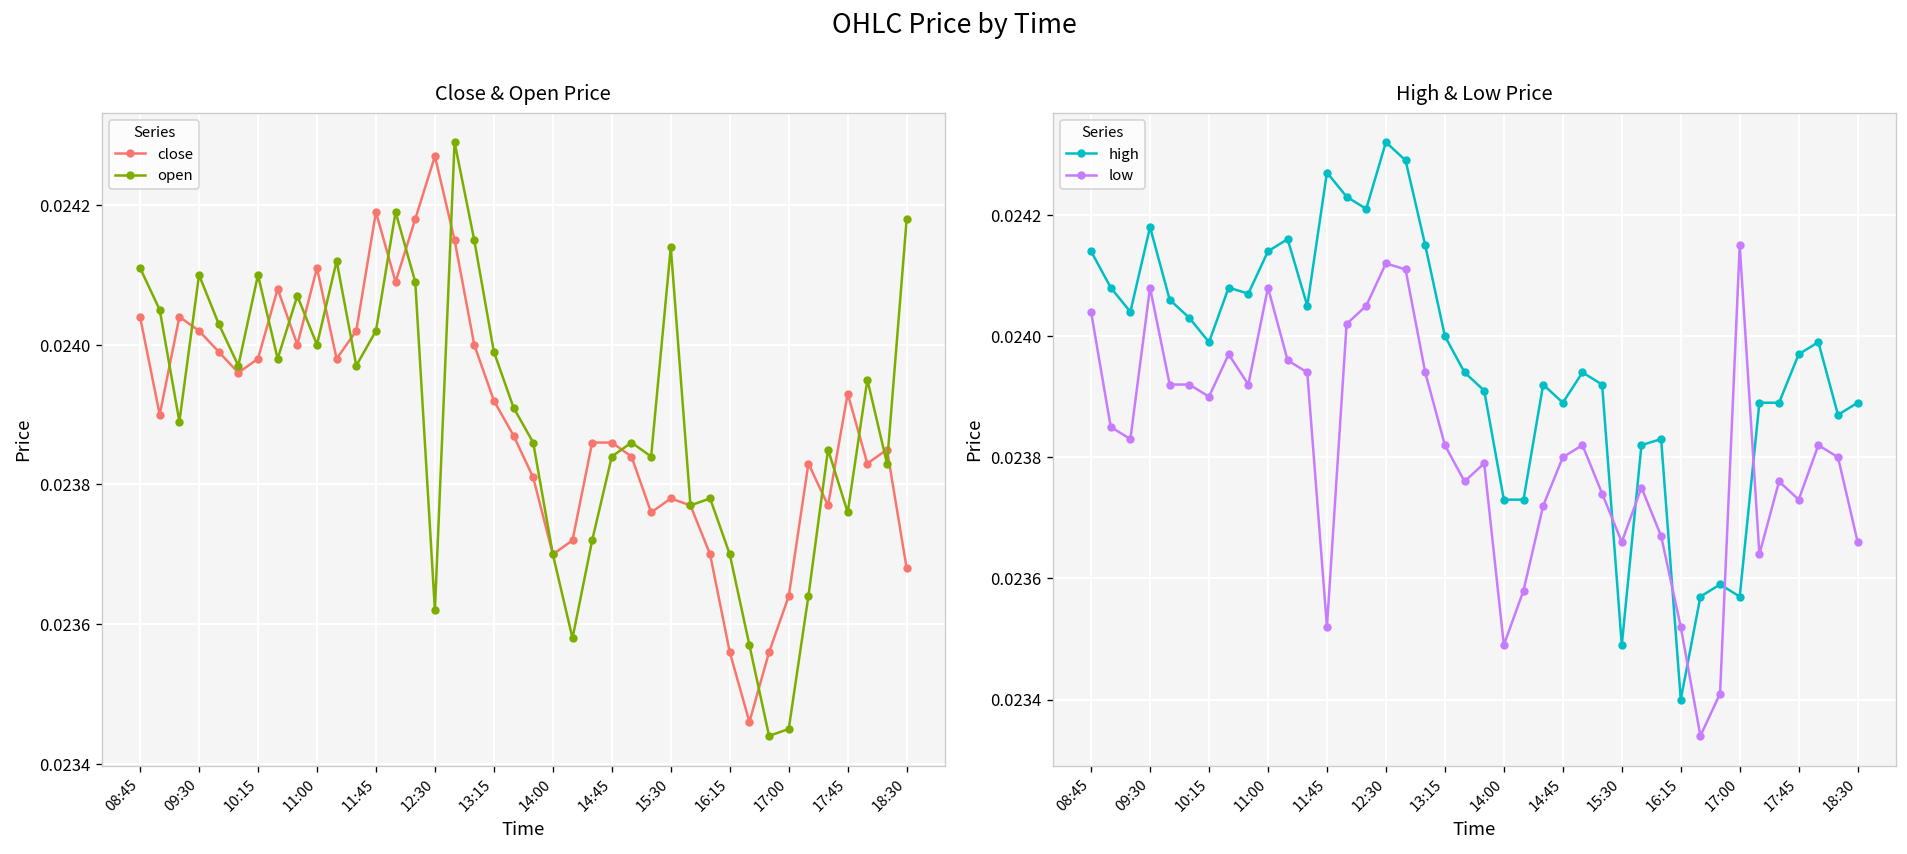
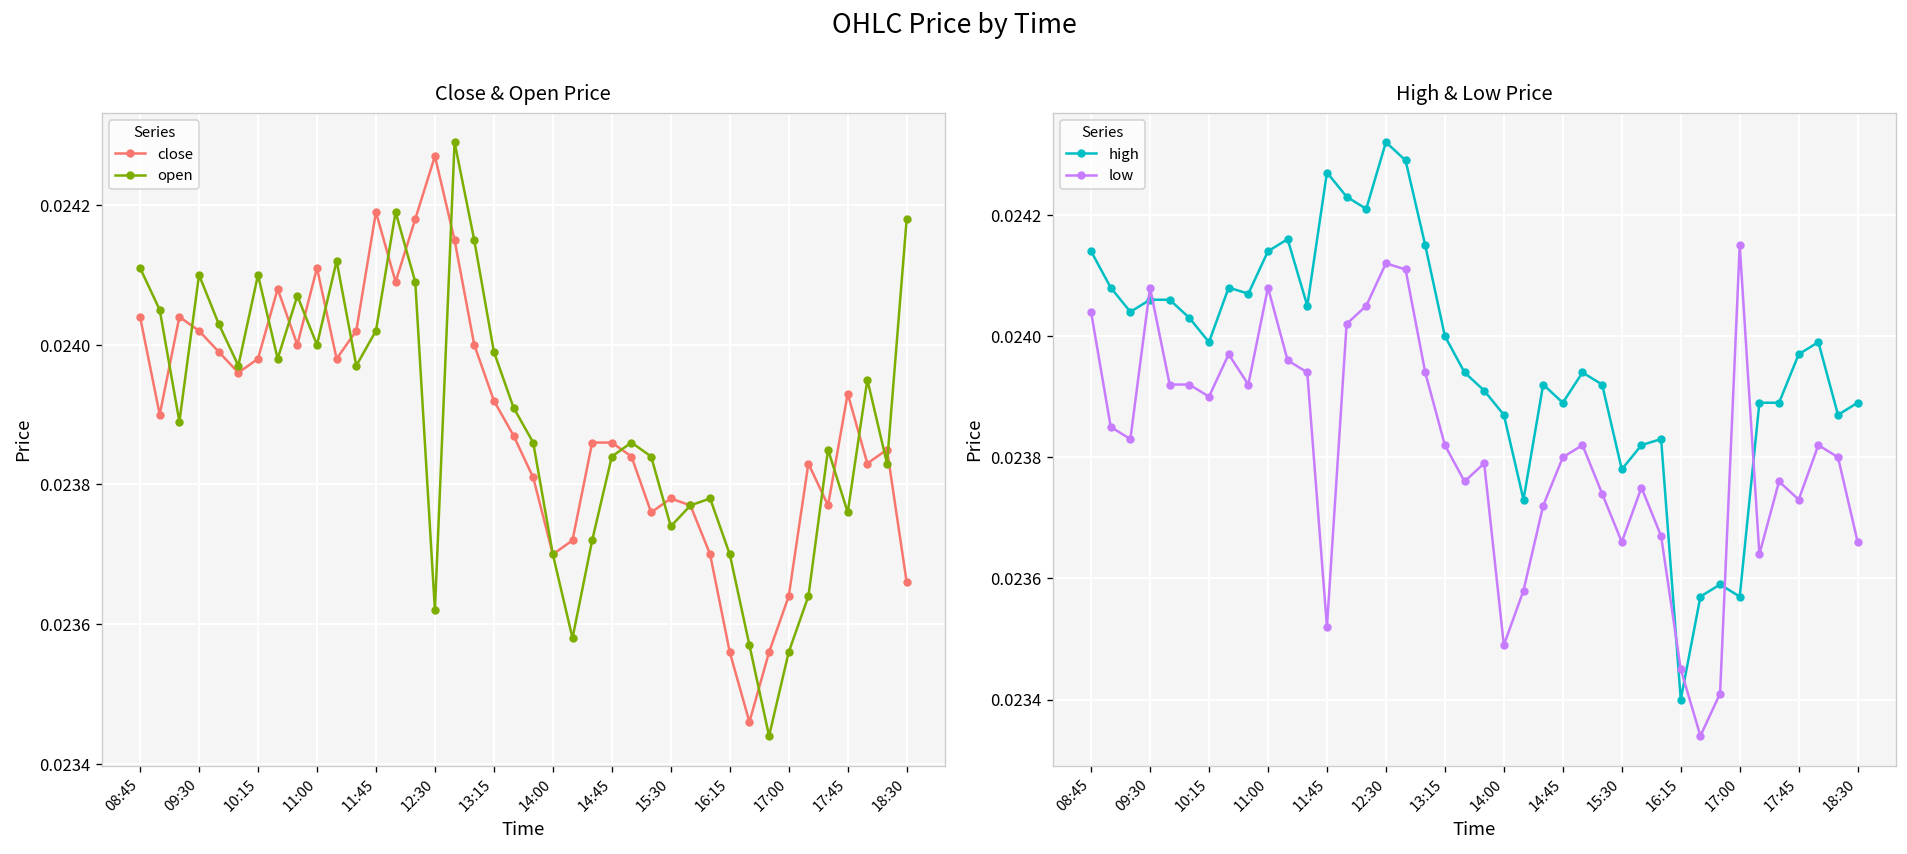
  {
    "Close & Open Price": {
      "close": {
        "08:45": 0.02404,
        "09:30": 0.02402,
        "10:15": 0.02398,
        "11:00": 0.02411,
        "11:45": 0.02419,
        "12:30": 0.02427,
        "13:15": 0.02392,
        "14:45": 0.02386,
        "15:30": 0.02378,
        "16:15": 0.02356,
        "17:00": 0.02364,
        "17:45": 0.02393,
-       "18:30": 0.02368
+       "18:30": 0.02366
      },
      "open": {
        "08:45": 0.02411,
        "09:30": 0.02410,
        "10:15": 0.02410,
        "11:00": 0.02400,
        "11:45": 0.02402,
        "12:30": 0.02362,
        "13:15": 0.02399,
        "14:45": 0.02384,
-       "15:30": 0.02414,
+       "15:30": 0.02374,
        "16:15": 0.02370,
-       "17:00": 0.02345,
+       "17:00": 0.02356,
        "17:45": 0.02376,
        "18:30": 0.02418
      }
    },
    "High & Low Price": {
      "high": {
        "08:45": 0.02414,
-       "09:30": 0.02418,
+       "09:30": 0.02406,
        "10:15": 0.02399,
        "11:00": 0.02414,
        "11:45": 0.02427,
        "12:30": 0.02432,
        "13:15": 0.02400,
-       "14:00": 0.02373,
+       "14:00": 0.02387,
        "14:45": 0.02389,
-       "15:30": 0.02349,
+       "15:30": 0.02378,
        "16:15": 0.02340,
        "17:00": 0.02357,
        "17:45": 0.02397,
        "18:30": 0.02389
      },
      "low": {
        "08:45": 0.02404,
        "09:30": 0.02408,
        "10:15": 0.02390,
        "11:00": 0.02408,
        "11:45": 0.02352,
        "12:30": 0.02412,
        "13:15": 0.02382,
        "14:00": 0.02349,
        "14:45": 0.02380,
        "15:30": 0.02366,
-       "16:15": 0.02352,
+       "16:15": 0.02345,
        "17:00": 0.02415,
        "17:45": 0.02373,
        "18:30": 0.02366
      }
    }
  }
